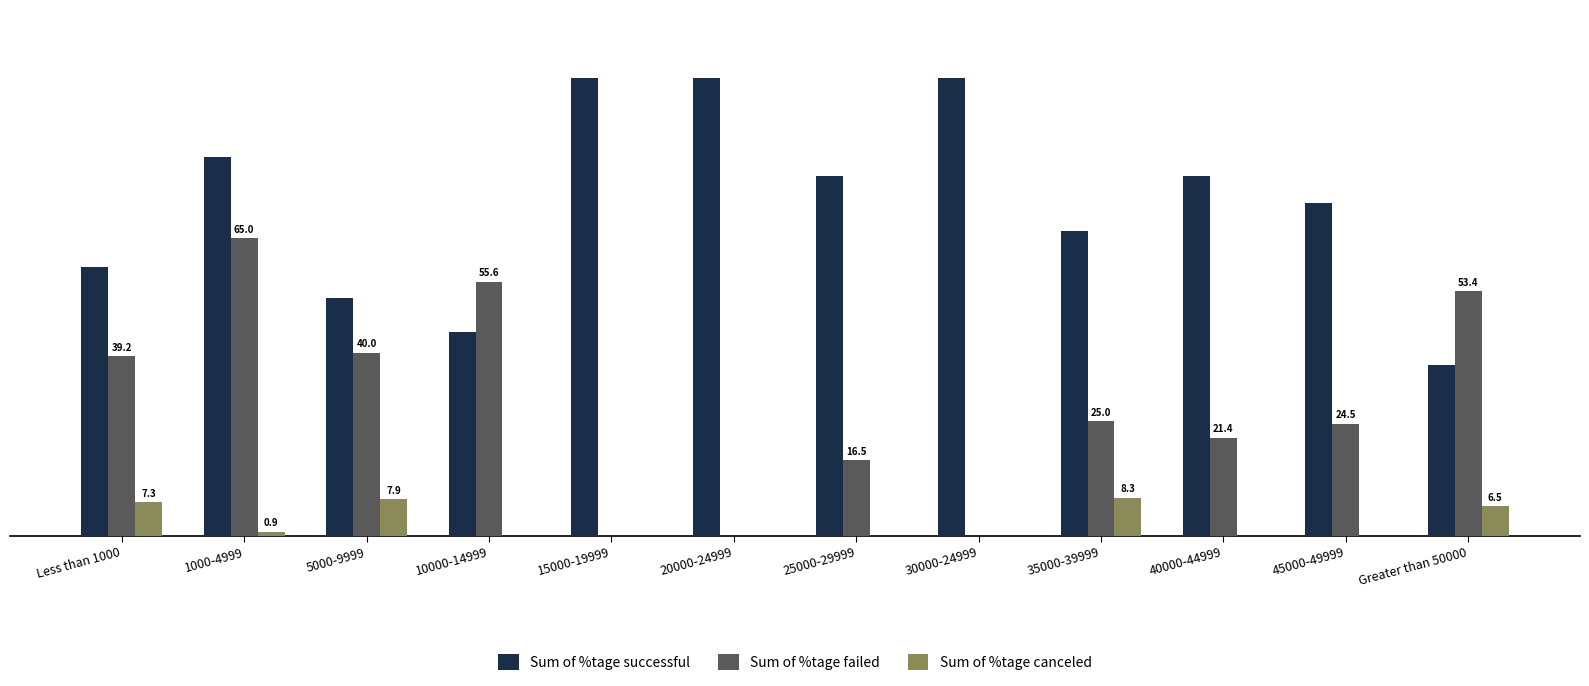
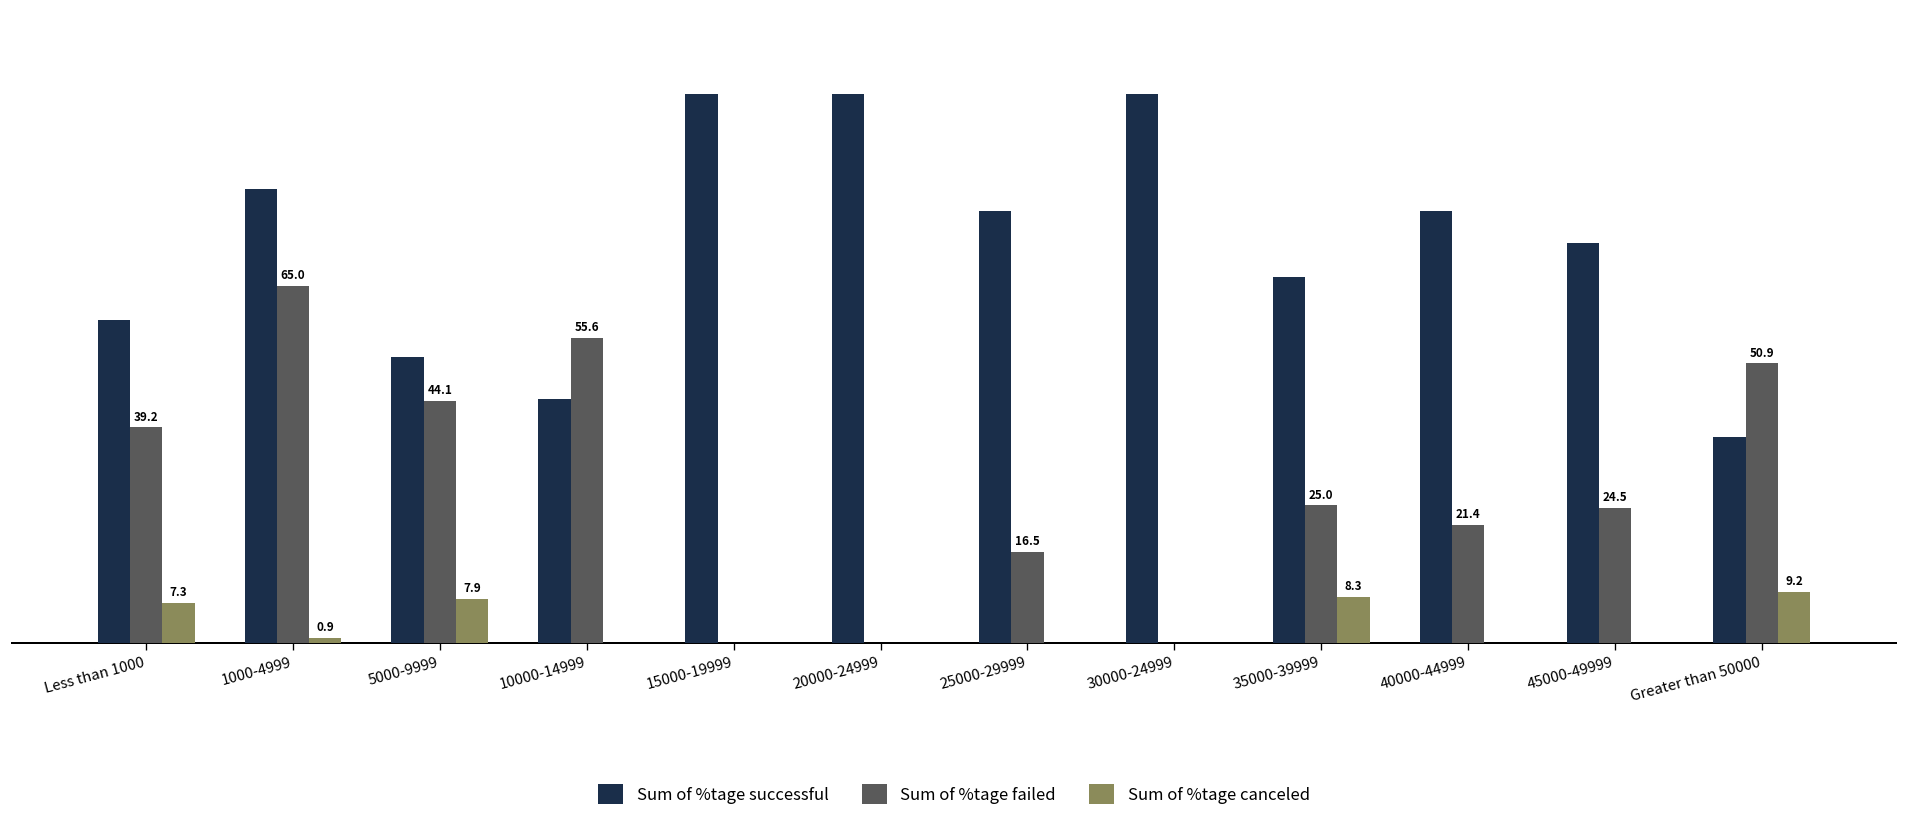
  {
    "Sum of %tage failed": {
      "Less than 1000": 39.2,
      "1000-4999": 65.0,
-     "5000-9999": 40.0,
+     "5000-9999": 44.1,
      "10000-14999": 55.6,
      "25000-29999": 16.5,
      "35000-39999": 25.0,
      "40000-44999": 21.4,
      "45000-49999": 24.5,
-     "Greater than 50000": 53.4
+     "Greater than 50000": 50.9
    },
    "Sum of %tage canceled": {
      "Less than 1000": 7.3,
      "1000-4999": 0.9,
      "5000-9999": 7.9,
      "35000-39999": 8.3,
-     "Greater than 50000": 6.5
+     "Greater than 50000": 9.2
    }
  }
